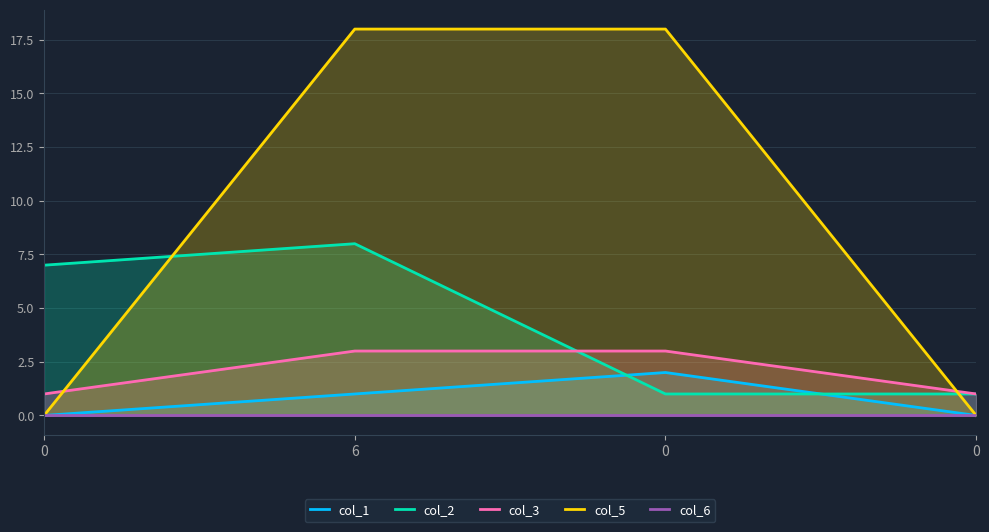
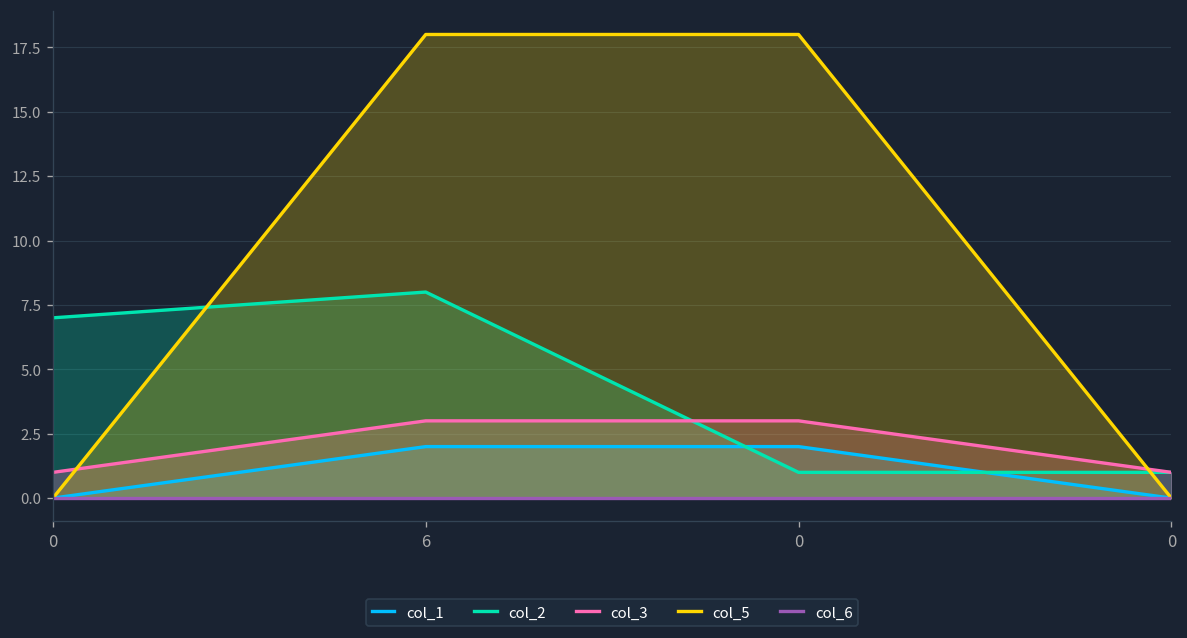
  {
    "col_1": {
-     "6": 1
+     "6": 2
    },
    "col_2": {
      "6": 8
    },
    "col_3": {
      "6": 3
    },
    "col_5": {
      "6": 18
    },
    "col_6": {
      "6": 0
    }
  }
